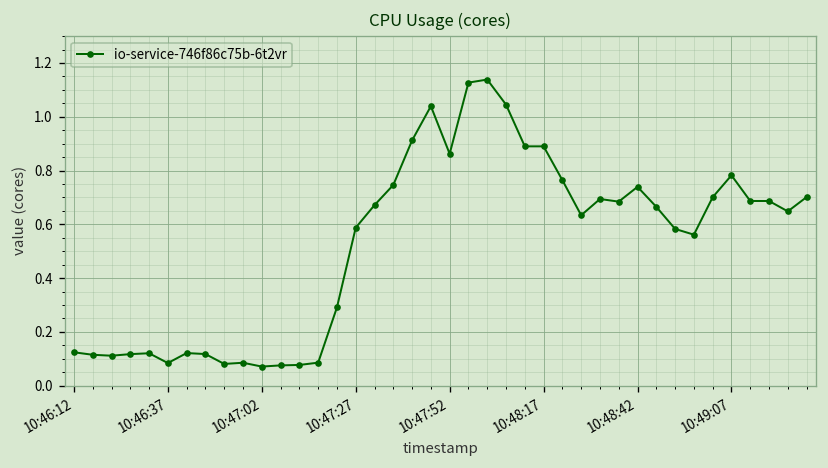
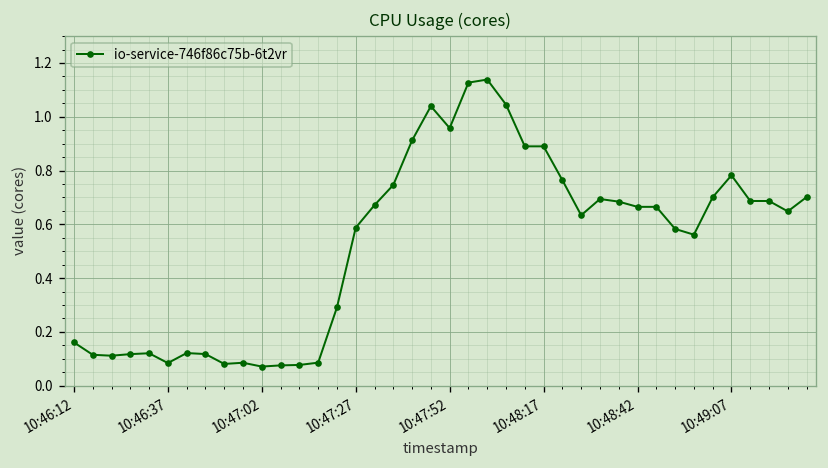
  {
-   "10:46:12": 0.12,
+   "10:46:12": 0.16,
    "10:46:37": 0.08,
    "10:47:02": 0.07,
    "10:47:27": 0.59,
-   "10:47:52": 0.86,
+   "10:47:52": 0.96,
    "10:48:17": 0.89,
-   "10:48:42": 0.74,
+   "10:48:42": 0.66,
    "10:49:07": 0.78
  }
